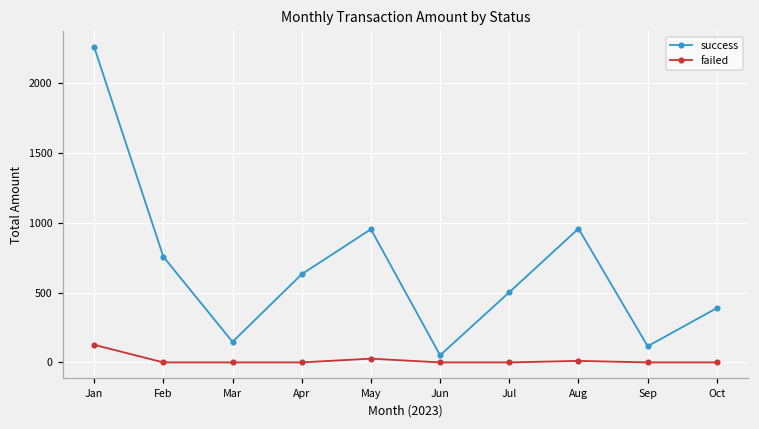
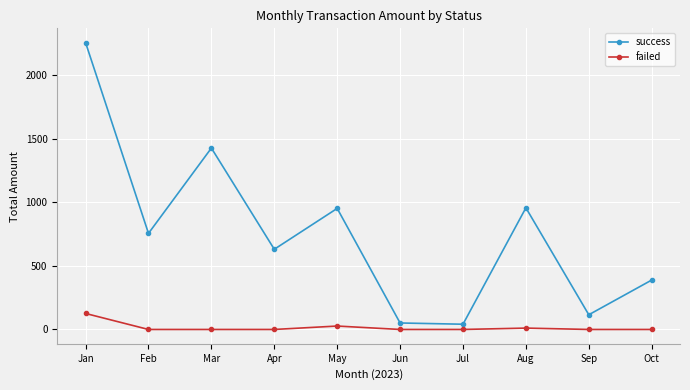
  {
    "success": {
      "Jan": 2260,
      "Feb": 760,
-     "Mar": 150,
+     "Mar": 1430,
      "Apr": 630,
      "May": 950,
      "Jun": 50,
-     "Jul": 500,
+     "Jul": 40,
      "Aug": 960,
      "Sep": 120,
      "Oct": 390
    },
    "failed": {
      "Jan": 130,
      "Feb": 0,
      "Mar": 0,
      "Apr": 0,
      "May": 30,
      "Jun": 0,
      "Jul": 0,
      "Aug": 10,
      "Sep": 0,
      "Oct": 0
    }
  }
